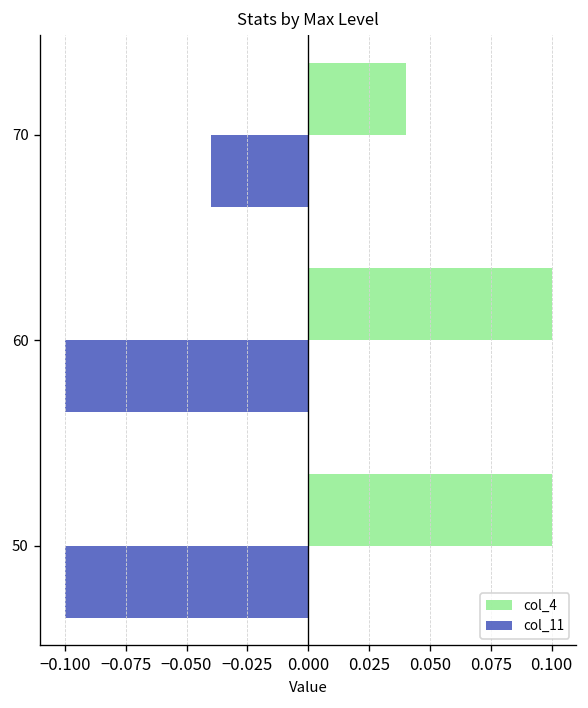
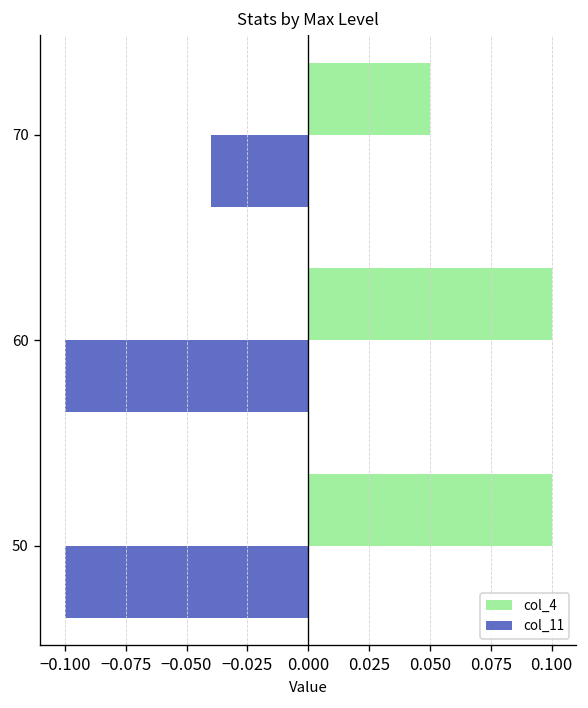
  {
    "col_4": {
-     "70": 0.04,
+     "70": 0.05,
      "60": 0.10,
      "50": 0.10
    },
    "col_11": {
      "70": -0.04,
      "60": -0.10,
      "50": -0.10
    }
  }
